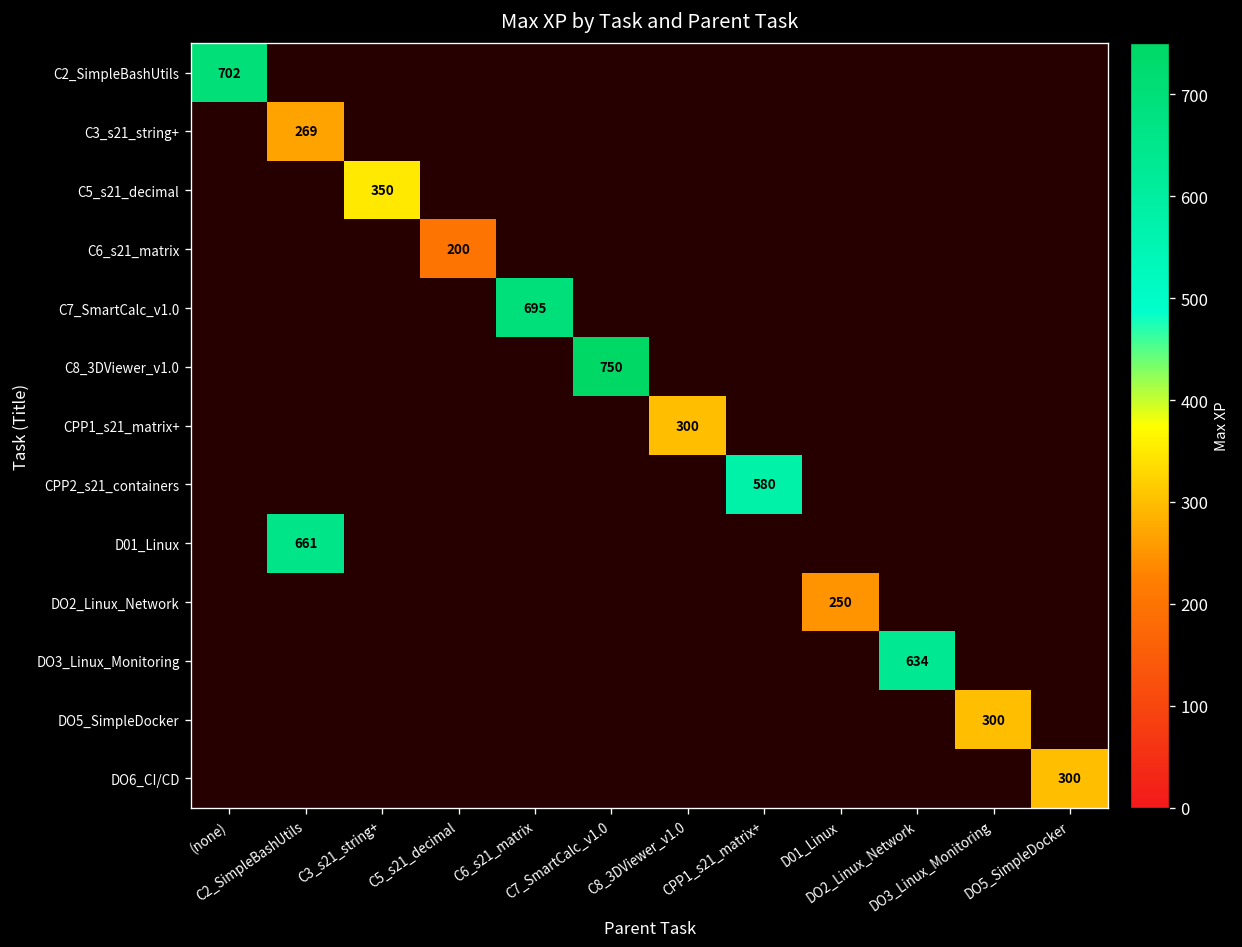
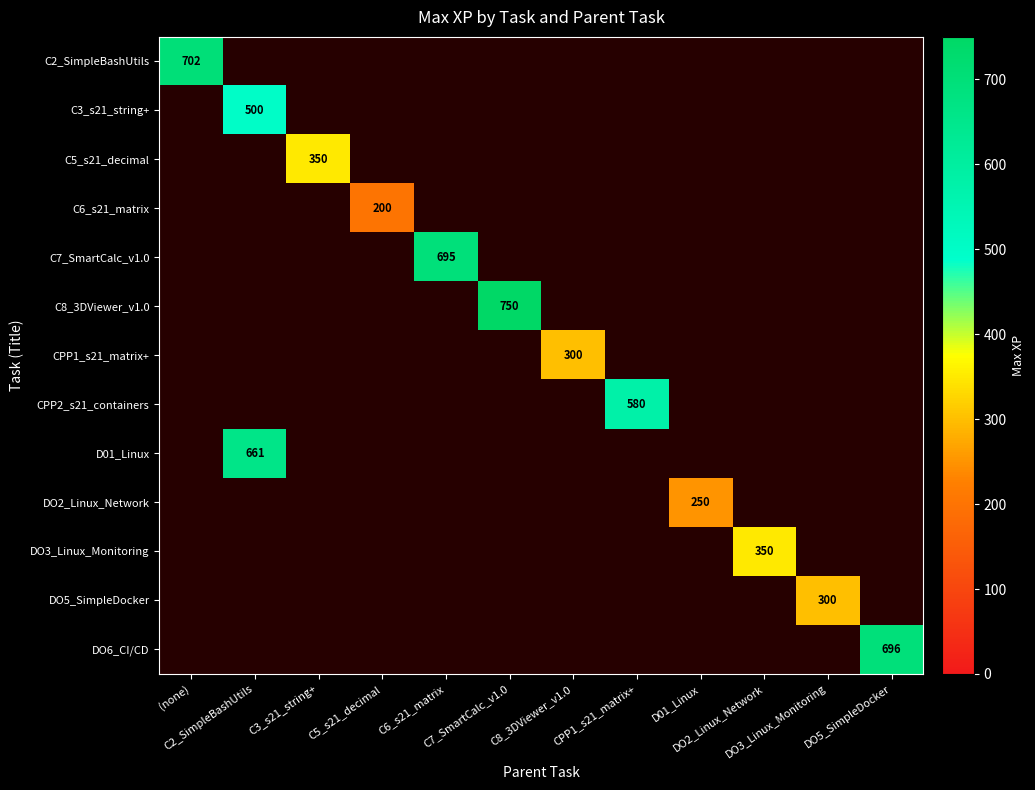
  {
    "C2_SimpleBashUtils": {
      "(none)": 702
    },
    "C3_s21_string+": {
-     "C2_SimpleBashUtils": 269
+     "C2_SimpleBashUtils": 500
    },
    "C5_s21_decimal": {
      "C3_s21_string+": 350
    },
    "C6_s21_matrix": {
      "C5_s21_decimal": 200
    },
    "C7_SmartCalc_v1.0": {
      "C6_s21_matrix": 695
    },
    "C8_3DViewer_v1.0": {
      "C7_SmartCalc_v1.0": 750
    },
    "CPP1_s21_matrix+": {
      "C8_3DViewer_v1.0": 300
    },
    "CPP2_s21_containers": {
      "CPP1_s21_matrix+": 580
    },
    "D01_Linux": {
      "C2_SimpleBashUtils": 661
    },
    "DO2_Linux_Network": {
      "D01_Linux": 250
    },
    "DO3_Linux_Monitoring": {
-     "DO2_Linux_Network": 634
+     "DO2_Linux_Network": 350
    },
    "DO5_SimpleDocker": {
      "DO3_Linux_Monitoring": 300
    },
    "DO6_CI/CD": {
-     "DO5_SimpleDocker": 300
+     "DO5_SimpleDocker": 696
    }
  }
